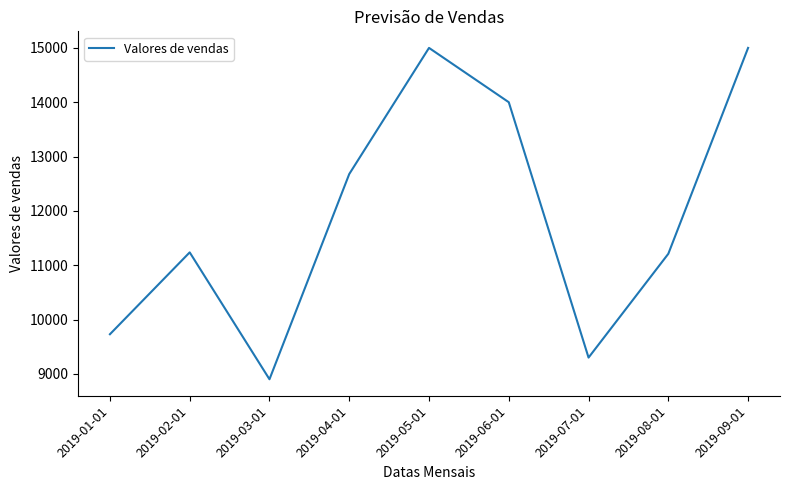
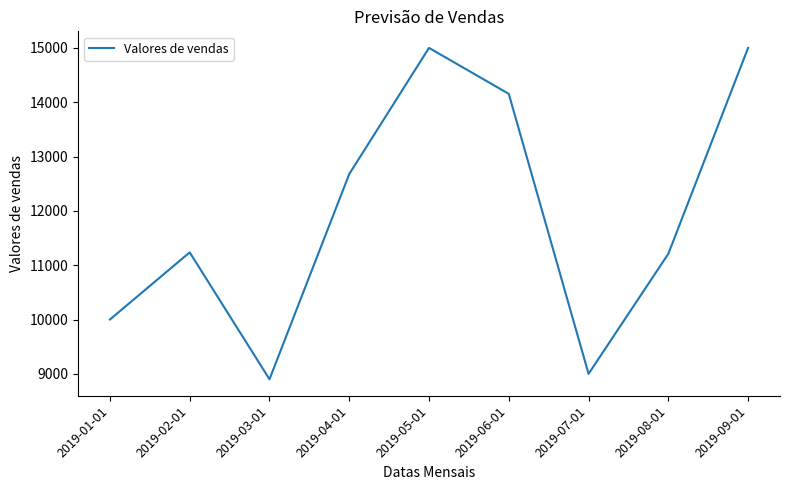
  {
-   "2019-01-01": 9700,
+   "2019-01-01": 10000,
    "2019-02-01": 11200,
    "2019-03-01": 8900,
    "2019-04-01": 12700,
    "2019-05-01": 15000,
-   "2019-06-01": 14000,
-   "2019-07-01": 9300,
+   "2019-06-01": 14200,
+   "2019-07-01": 9000,
    "2019-08-01": 11200,
    "2019-09-01": 15000
  }
